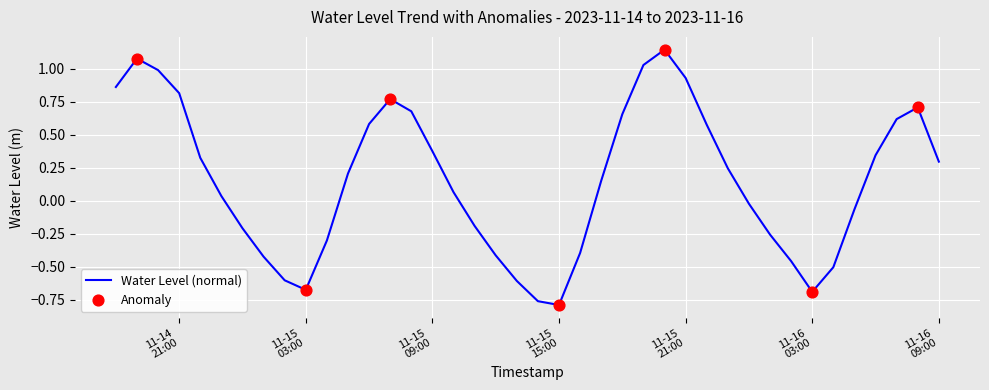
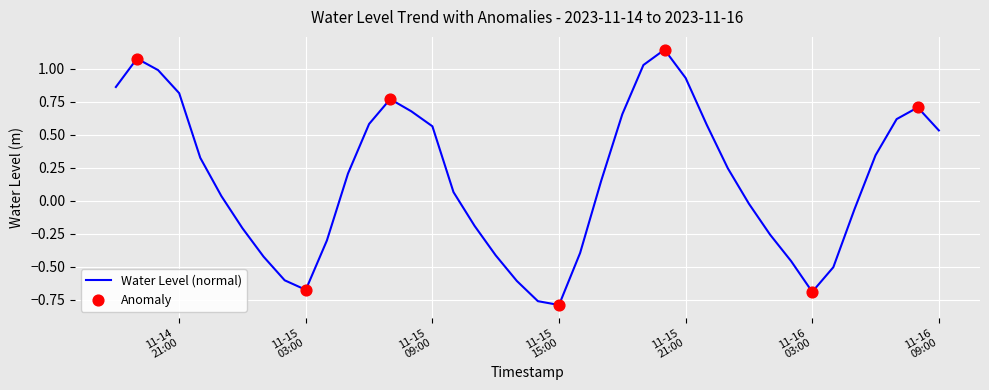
  {
    "Water Level (normal)": {
      "11-14 21:00": 0.81,
-     "11-15 09:00": 0.37,
+     "11-15 09:00": 0.56,
      "11-15 21:00": 0.93,
-     "11-16 09:00": 0.30
+     "11-16 09:00": 0.53
    }
  }
